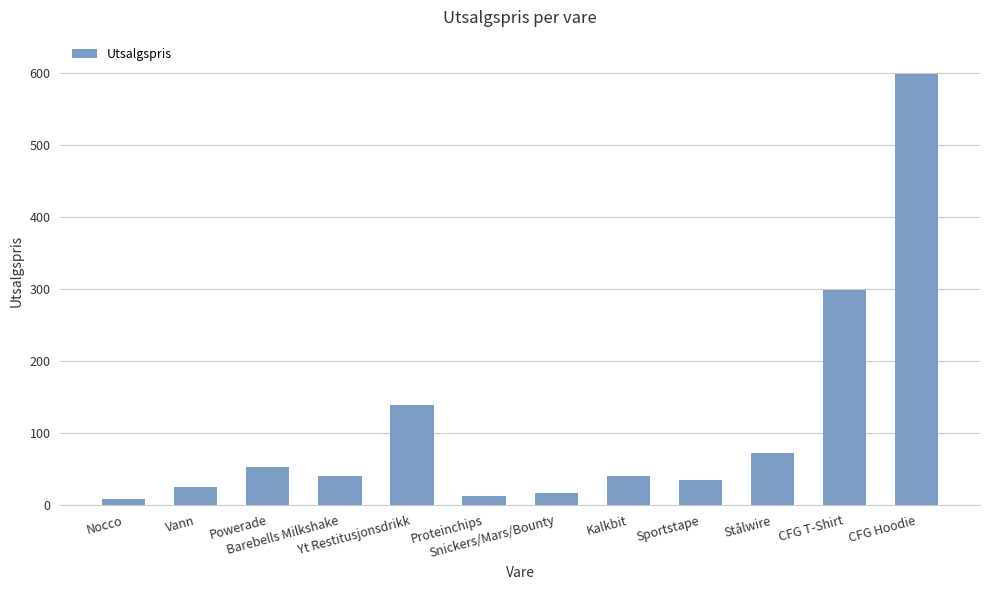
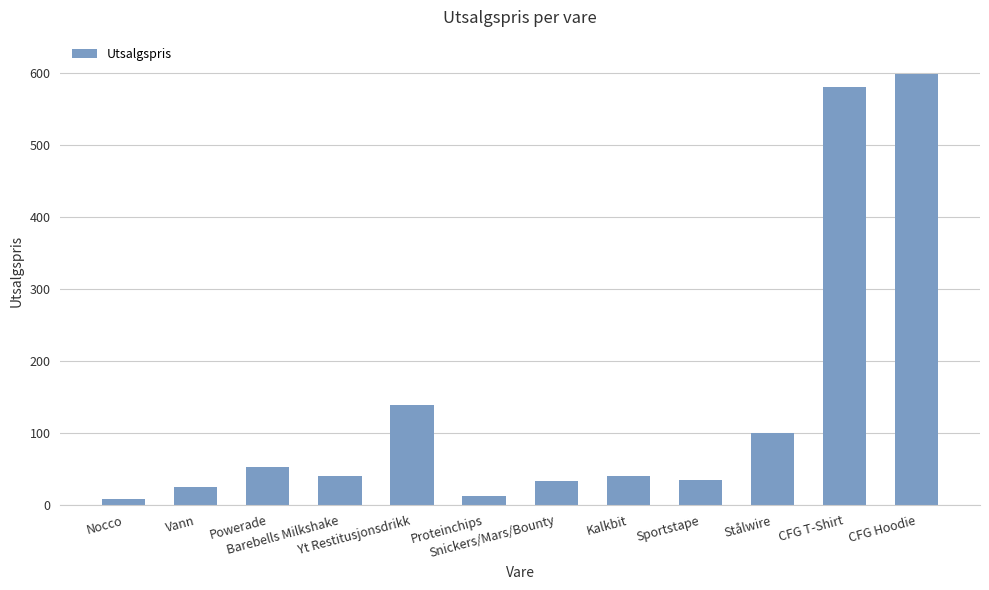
  {
    "Nocco": 10,
    "Vann": 30,
    "Powerade": 50,
    "Barebells Milkshake": 40,
    "Yt Restitusjonsdrikk": 140,
    "Proteinchips": 10,
-   "Snickers/Mars/Bounty": 20,
+   "Snickers/Mars/Bounty": 30,
    "Kalkbit": 40,
    "Sportstape": 30,
-   "Stålwire": 70,
-   "CFG T-Shirt": 300,
+   "Stålwire": 100,
+   "CFG T-Shirt": 580,
    "CFG Hoodie": 600
  }
